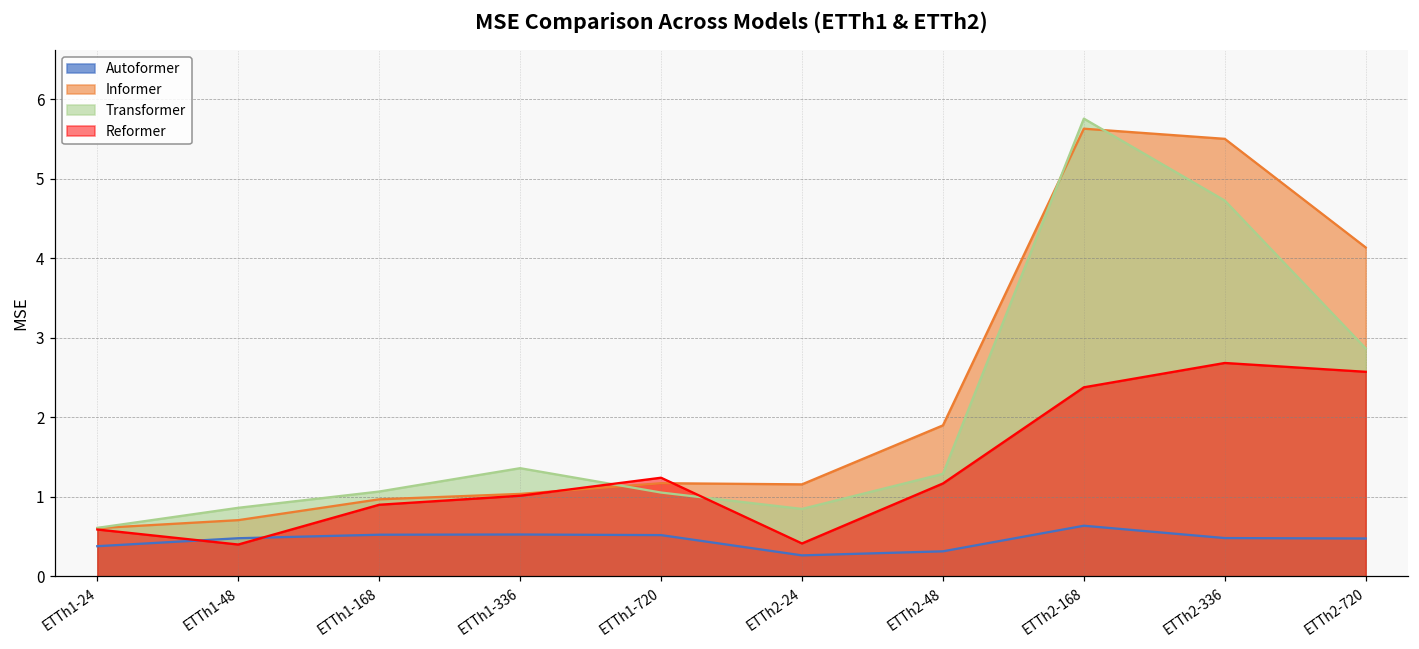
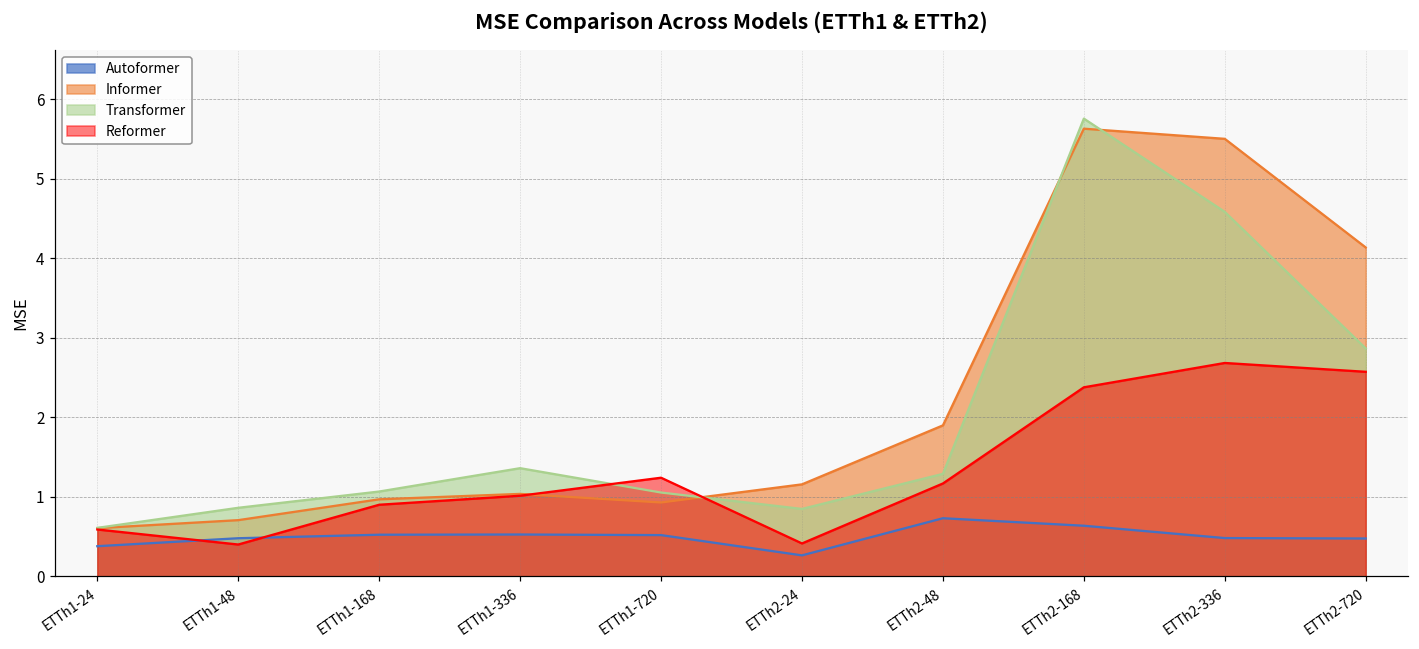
  {
    "Autoformer": {
      "ETTh1-24": 0.4,
      "ETTh1-48": 0.5,
      "ETTh1-168": 0.5,
      "ETTh1-336": 0.5,
      "ETTh1-720": 0.5,
      "ETTh2-24": 0.3,
-     "ETTh2-48": 0.3,
+     "ETTh2-48": 0.7,
      "ETTh2-168": 0.6,
      "ETTh2-336": 0.5,
      "ETTh2-720": 0.5
    },
    "Informer": {
      "ETTh1-48": 0.7,
      "ETTh1-168": 1.0,
-     "ETTh1-720": 1.2,
+     "ETTh1-720": 0.9,
      "ETTh2-24": 1.2,
      "ETTh2-48": 1.9,
      "ETTh2-168": 5.6,
      "ETTh2-336": 5.5,
      "ETTh2-720": 4.1
    },
    "Transformer": {
      "ETTh1-48": 0.9,
      "ETTh1-168": 1.1,
      "ETTh1-336": 1.4,
      "ETTh1-720": 1.1,
      "ETTh2-24": 0.8,
      "ETTh2-48": 1.3,
      "ETTh2-168": 5.8,
-     "ETTh2-336": 4.7,
+     "ETTh2-336": 4.6,
      "ETTh2-720": 2.9
    },
    "Reformer": {
      "ETTh1-48": 0.4,
      "ETTh1-168": 0.9,
      "ETTh1-720": 1.2,
      "ETTh2-24": 0.4,
      "ETTh2-48": 1.2,
      "ETTh2-168": 2.4,
      "ETTh2-336": 2.7,
      "ETTh2-720": 2.6
    }
  }
